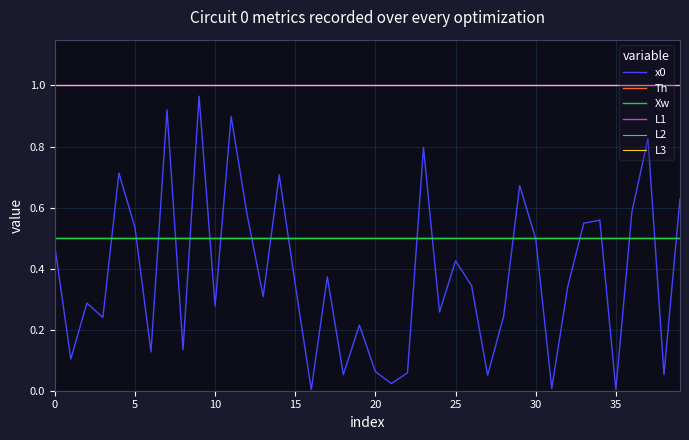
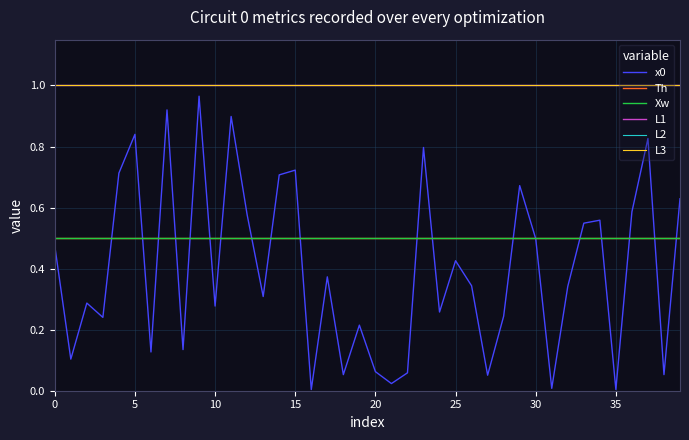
  {
    "x0": {
      "0": 0.47,
-     "5": 0.54,
+     "5": 0.84,
      "10": 0.28,
-     "15": 0.35,
+     "15": 0.72,
      "20": 0.06,
      "25": 0.43,
      "35": 0.00
    },
    "Xw": {
      "0": 0.50,
      "5": 0.50,
      "10": 0.50,
      "15": 0.50,
      "20": 0.50,
      "25": 0.50,
      "35": 0.50
    },
    "L3": {
      "0": 1.00,
      "5": 1.00,
      "10": 1.00,
      "15": 1.00,
      "20": 1.00,
      "25": 1.00,
      "30": 1.00,
      "35": 1.00
    }
  }
